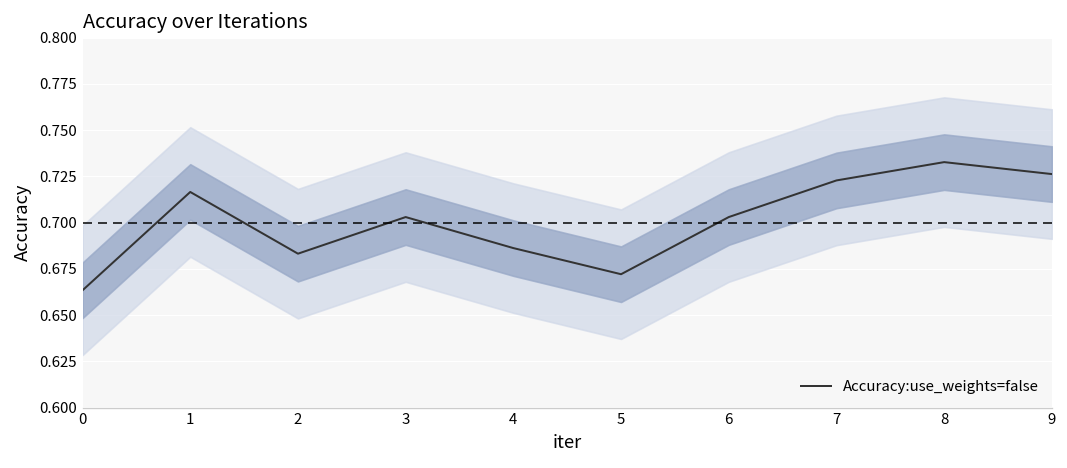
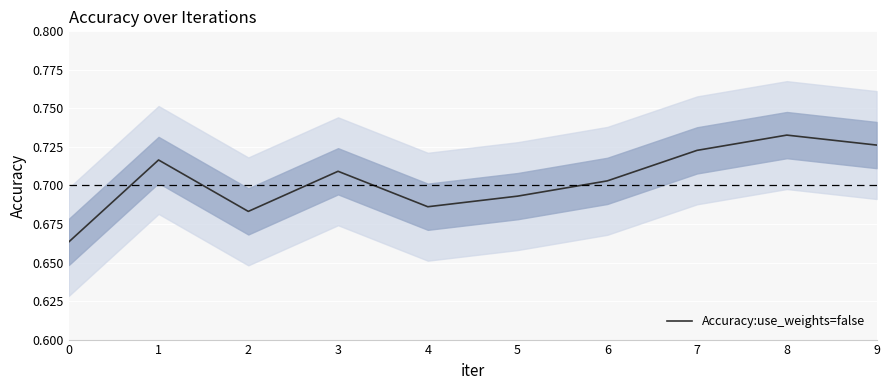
  {
    "Accuracy:use_weights=false": {
      "0": 0.663,
      "1": 0.717,
      "2": 0.683,
-     "3": 0.703,
+     "3": 0.709,
      "4": 0.686,
-     "5": 0.672,
+     "5": 0.693,
      "6": 0.703,
      "7": 0.723,
      "8": 0.733,
      "9": 0.726
    }
  }
